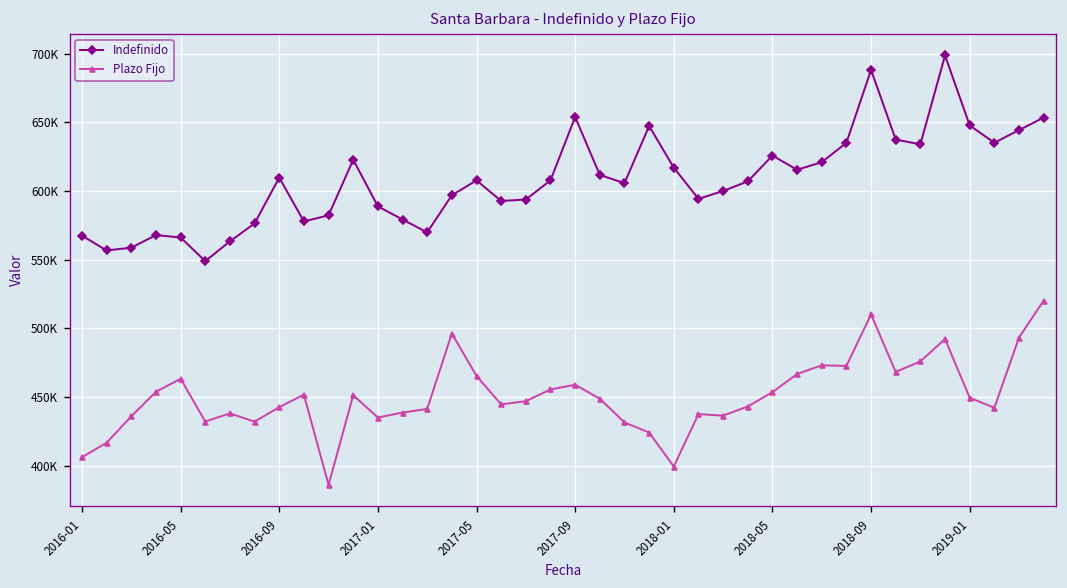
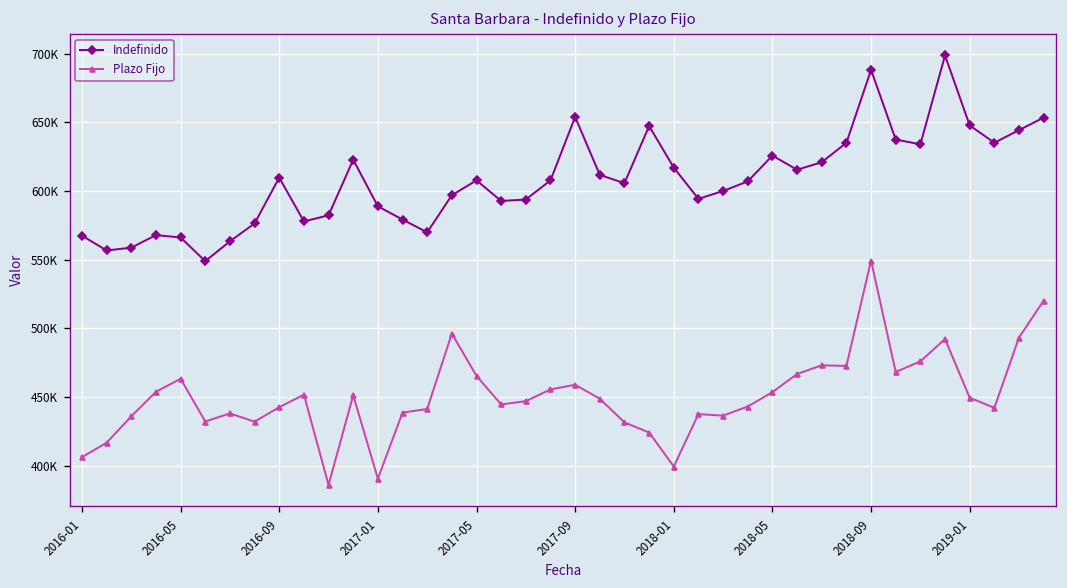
  {
    "Indefinido": {
      "2016-01": 567000,
      "2016-05": 566000,
      "2016-09": 610000,
      "2017-01": 589000,
      "2017-05": 608000,
      "2017-09": 654000,
      "2018-01": 617000,
      "2018-05": 626000,
      "2018-09": 688000,
      "2019-01": 648000
    },
    "Plazo Fijo": {
      "2016-01": 406000,
      "2016-05": 463000,
      "2016-09": 442000,
-     "2017-01": 435000,
+     "2017-01": 390000,
      "2017-05": 465000,
      "2017-09": 459000,
      "2018-01": 399000,
      "2018-05": 453000,
-     "2018-09": 510000,
+     "2018-09": 549000,
      "2019-01": 449000
    }
  }
